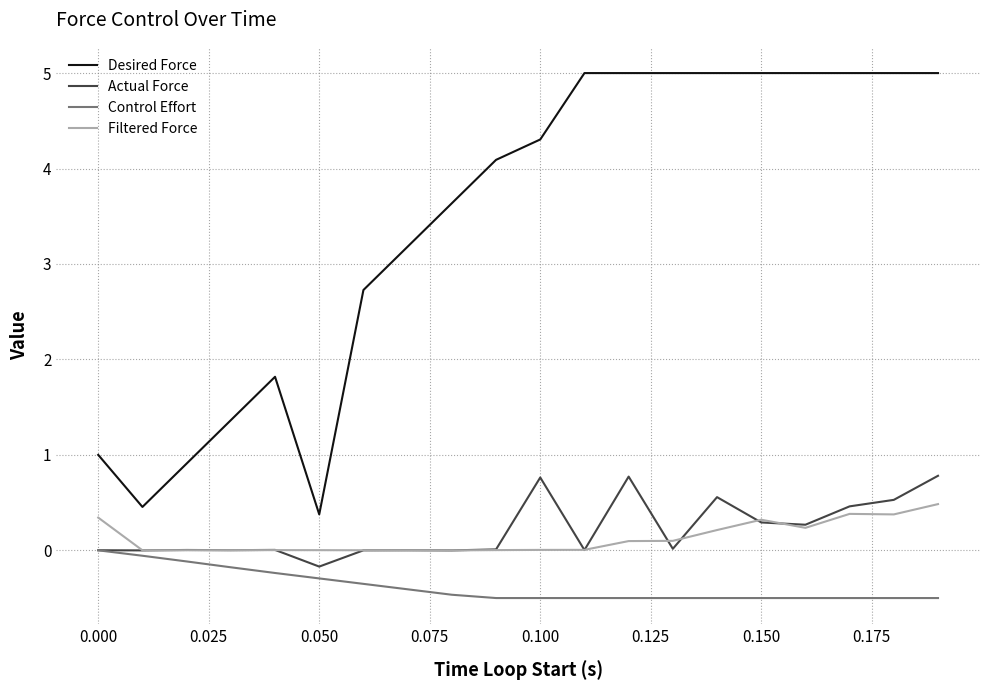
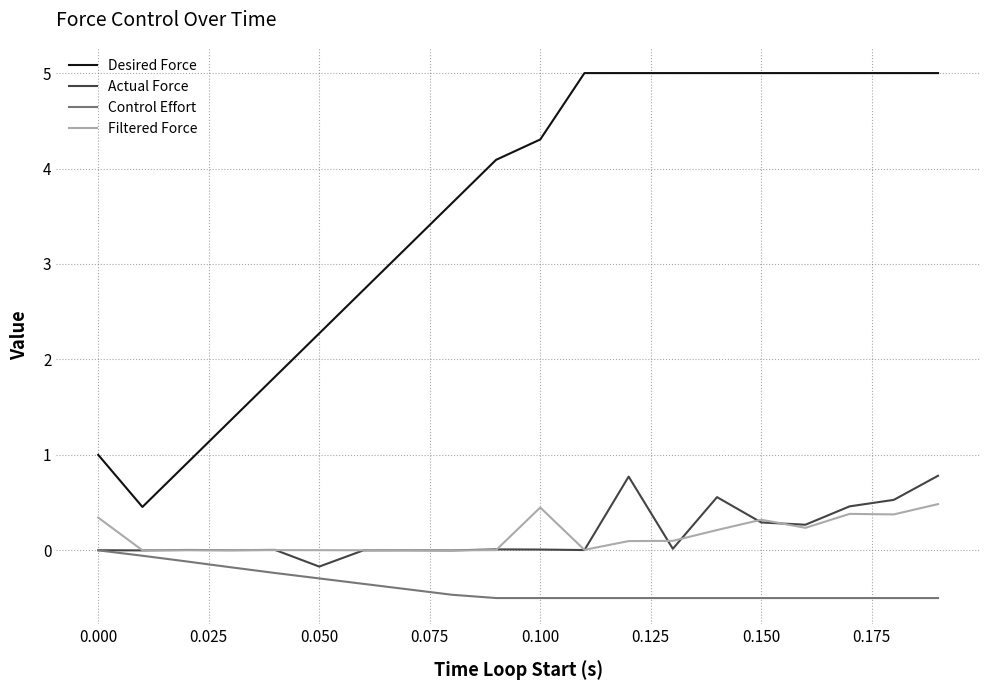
  {
    "Desired Force": {
      "0.000": 1.0,
-     "0.050": 0.4,
+     "0.050": 2.3,
      "0.100": 4.3,
      "0.150": 5.0
    },
    "Actual Force": {
      "0.050": -0.2,
-     "0.100": 0.8,
+     "0.100": 0.0,
      "0.150": 0.3
    },
    "Control Effort": {
      "0.050": -0.3,
      "0.100": -0.5,
      "0.150": -0.5
    },
    "Filtered Force": {
      "0.000": 0.3,
      "0.050": 0.0,
-     "0.100": 0.0,
+     "0.100": 0.4,
      "0.150": 0.3
    }
  }
